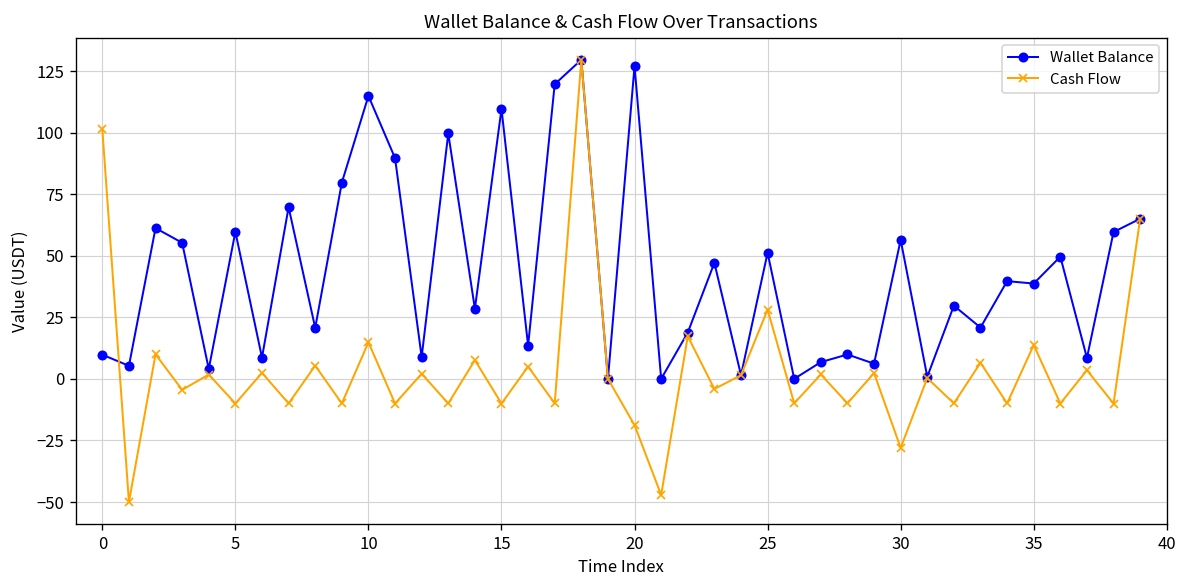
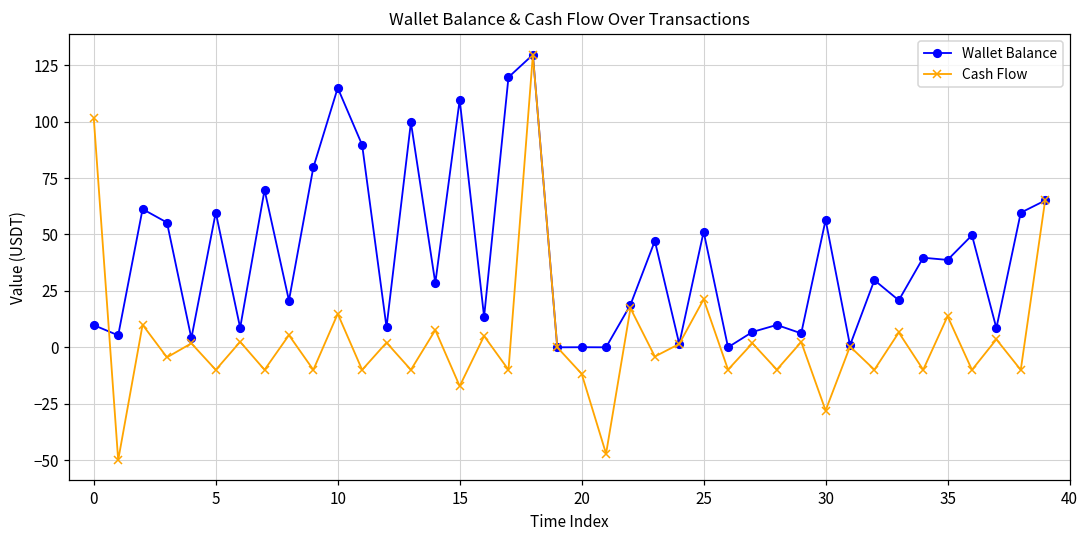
  {
    "Wallet Balance": {
      "0": 10,
      "5": 60,
      "10": 115,
      "15": 110,
-     "20": 127,
+     "20": 0,
      "25": 51,
      "30": 56,
      "35": 39
    },
    "Cash Flow": {
      "0": 101,
      "5": -10,
      "10": 15,
-     "15": -10,
-     "20": -19,
-     "25": 28,
+     "15": -17,
+     "20": -12,
+     "25": 21,
      "30": -28,
      "35": 14
    }
  }
